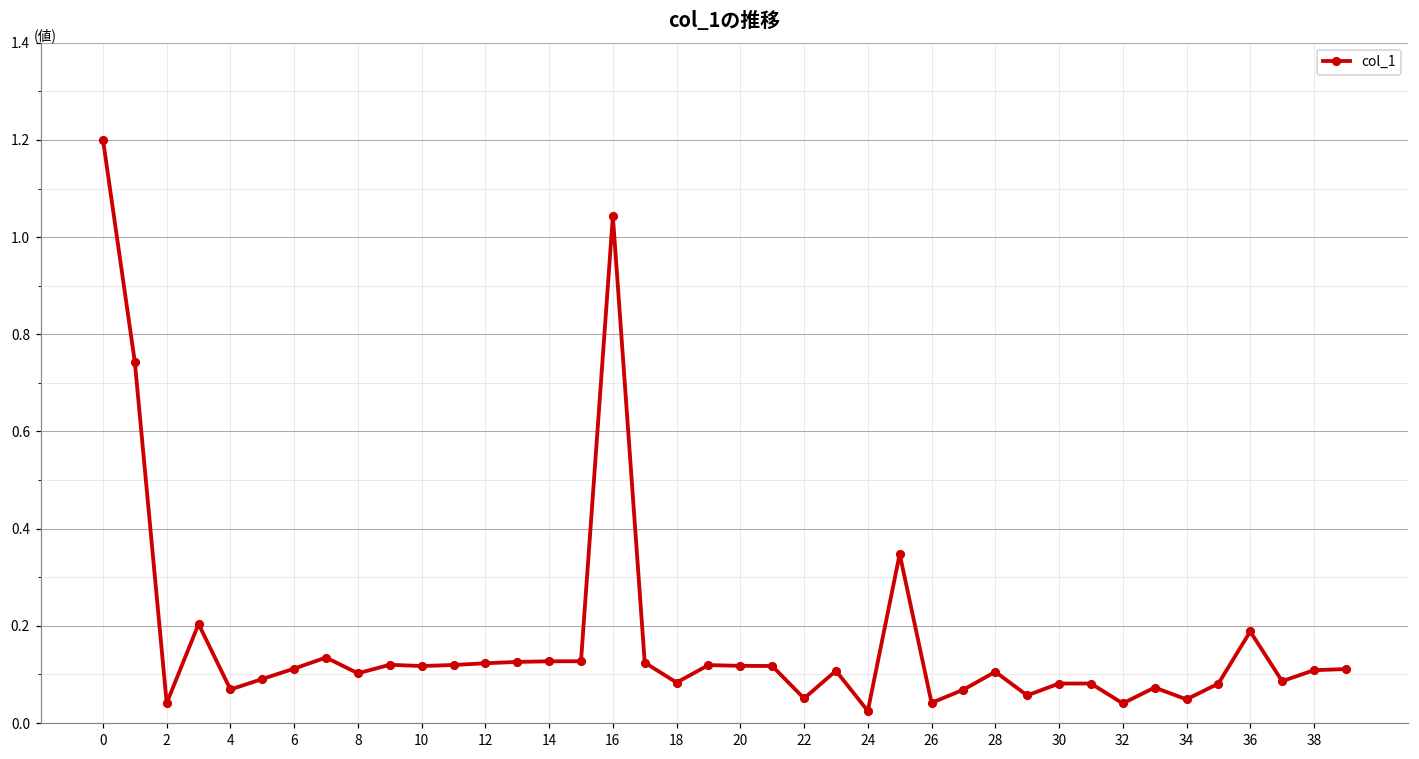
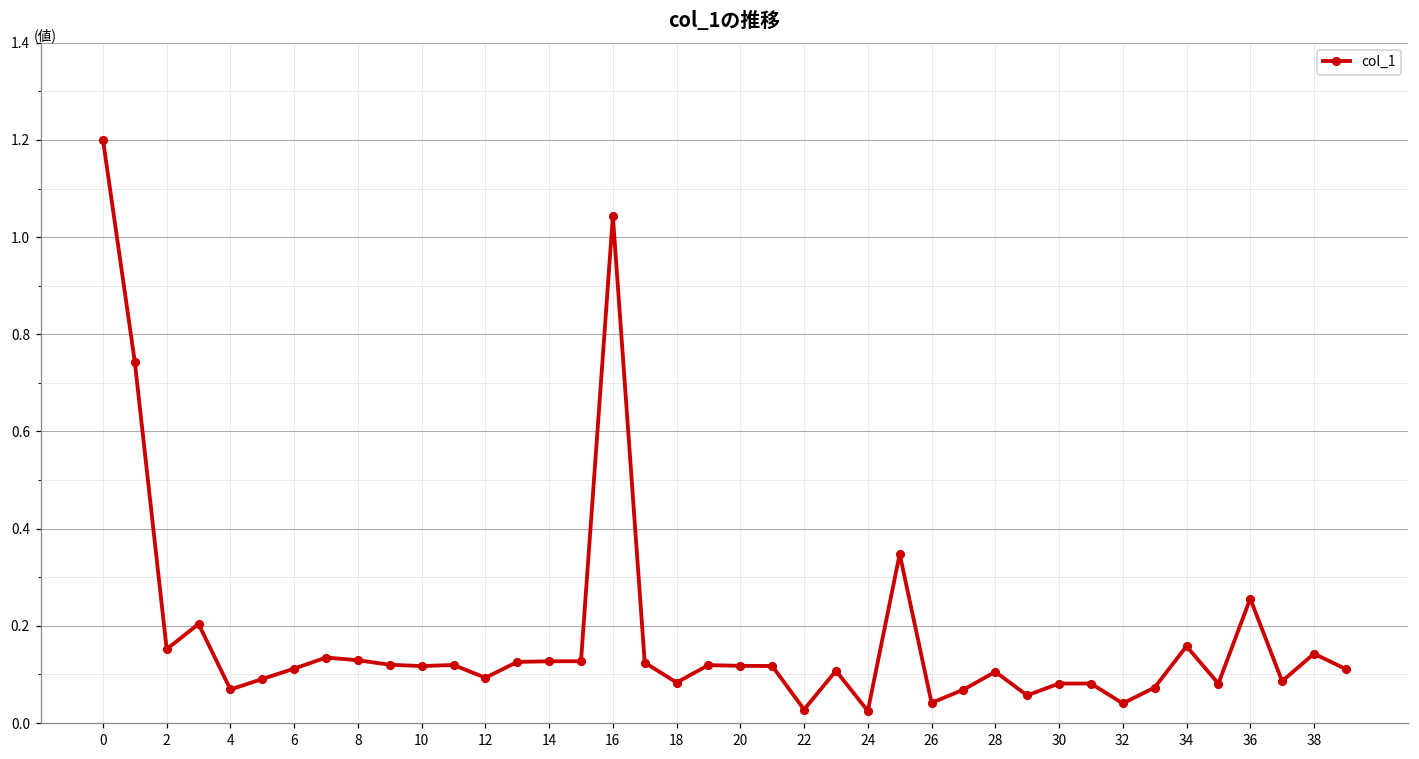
  {
    "0": 1.20,
-   "2": 0.04,
+   "2": 0.15,
    "4": 0.07,
    "6": 0.11,
-   "8": 0.10,
+   "8": 0.13,
    "10": 0.12,
-   "12": 0.12,
+   "12": 0.09,
    "14": 0.13,
    "16": 1.04,
    "18": 0.08,
    "20": 0.12,
-   "22": 0.05,
+   "22": 0.03,
    "24": 0.02,
    "26": 0.04,
    "28": 0.11,
    "30": 0.08,
    "32": 0.04,
-   "34": 0.05,
-   "36": 0.19,
-   "38": 0.11
+   "34": 0.16,
+   "36": 0.26,
+   "38": 0.14
  }
